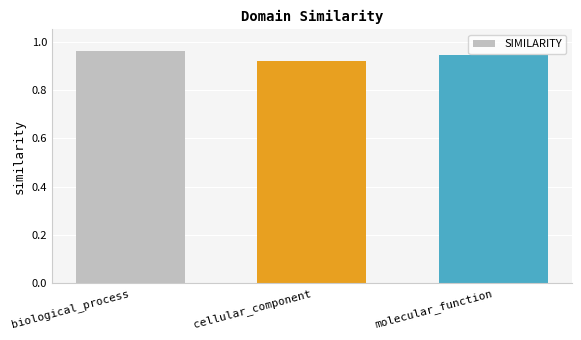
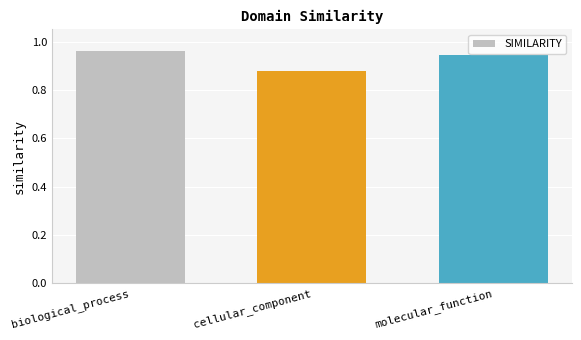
  {
    "biological_process": 0.96,
-   "cellular_component": 0.92,
+   "cellular_component": 0.88,
    "molecular_function": 0.95
  }
